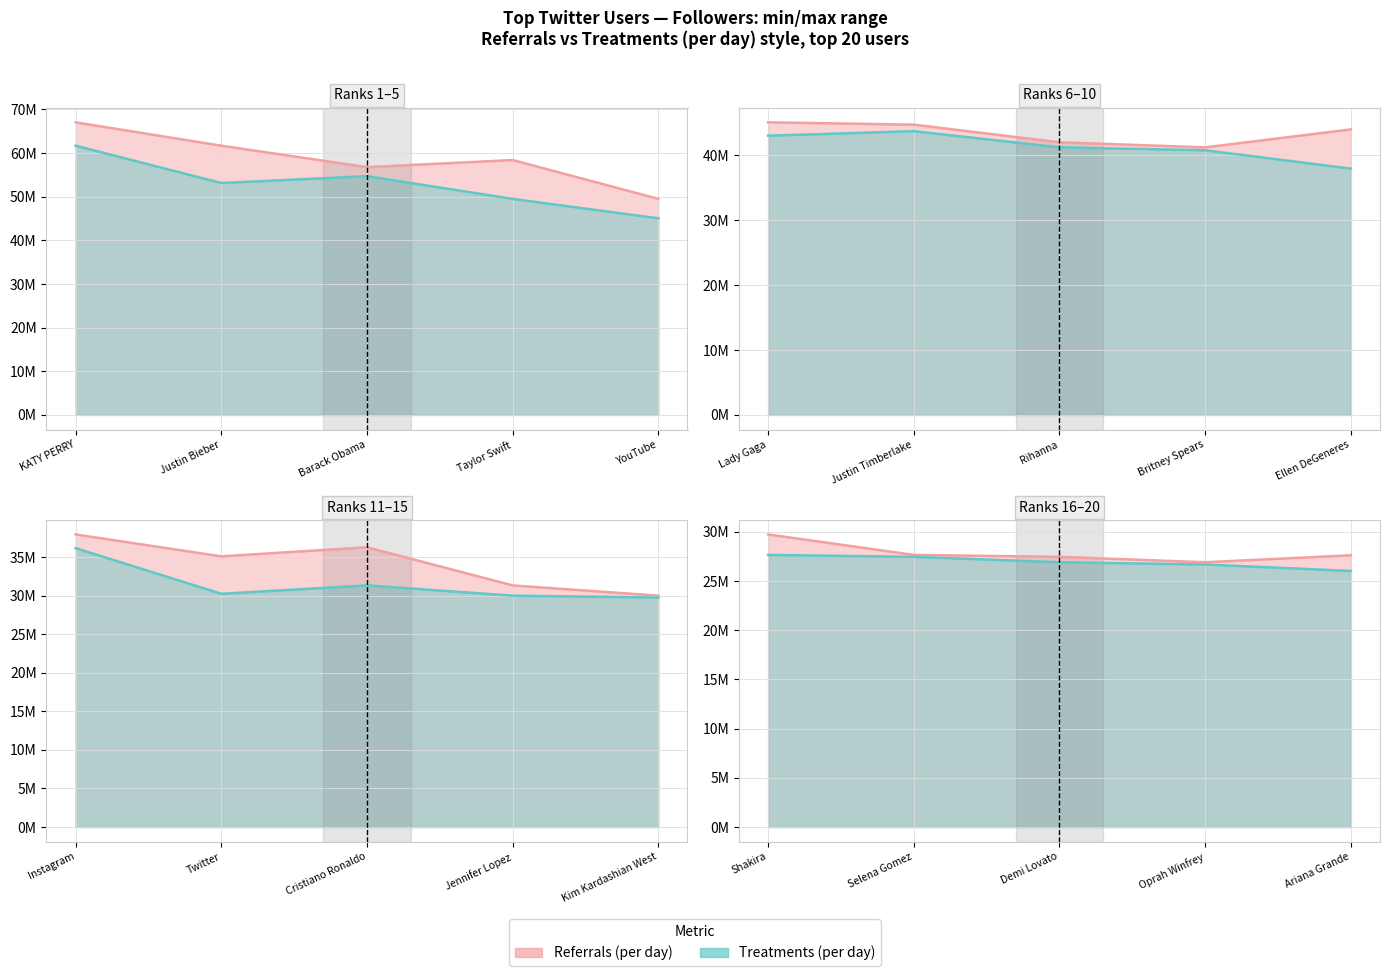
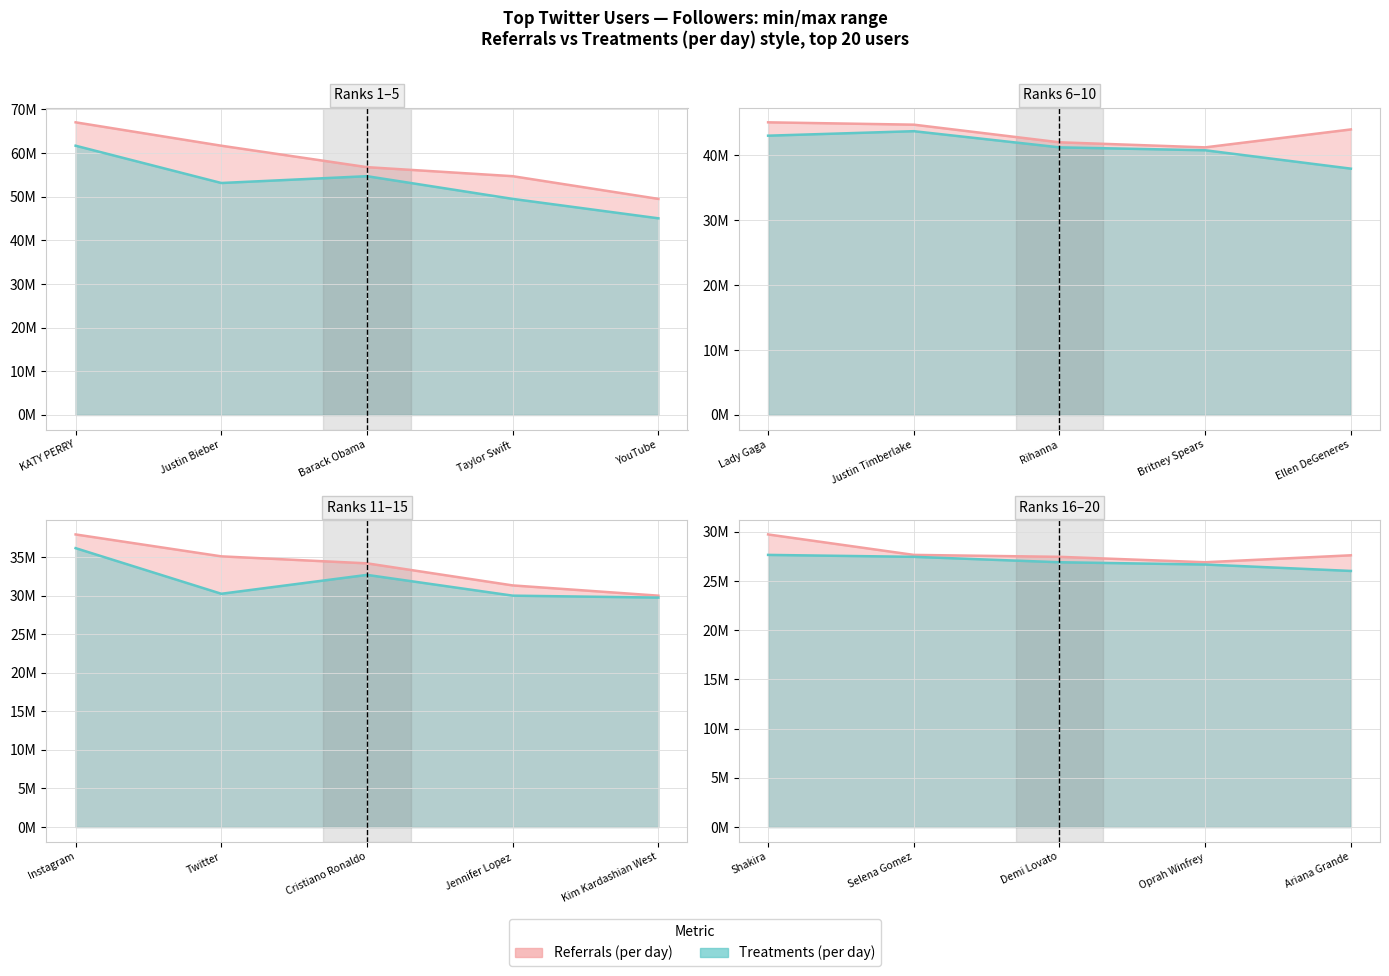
  {
    "Ranks 1–5": {
      "Referrals (per day)": {
        "KATY PERRY": 67000000,
        "Justin Bieber": 62000000,
        "Barack Obama": 57000000,
-       "Taylor Swift": 58000000,
+       "Taylor Swift": 55000000,
        "YouTube": 50000000
      },
      "Treatments (per day)": {
        "KATY PERRY": 62000000,
        "Justin Bieber": 53000000,
        "Barack Obama": 55000000,
        "Taylor Swift": 50000000,
        "YouTube": 45000000
      }
    },
    "Ranks 6–10": {
      "Referrals (per day)": {
        "Lady Gaga": 45000000,
        "Justin Timberlake": 45000000,
        "Rihanna": 42000000,
        "Britney Spears": 41000000,
        "Ellen DeGeneres": 44000000
      },
      "Treatments (per day)": {
        "Lady Gaga": 43000000,
        "Justin Timberlake": 44000000,
        "Rihanna": 41000000,
        "Britney Spears": 41000000,
        "Ellen DeGeneres": 38000000
      }
    },
    "Ranks 11–15": {
      "Referrals (per day)": {
        "Instagram": 38000000,
        "Twitter": 35000000,
-       "Cristiano Ronaldo": 36000000,
+       "Cristiano Ronaldo": 34000000,
        "Jennifer Lopez": 31000000
      },
      "Treatments (per day)": {
        "Instagram": 36000000,
        "Twitter": 30000000,
-       "Cristiano Ronaldo": 31000000,
+       "Cristiano Ronaldo": 33000000,
        "Jennifer Lopez": 30000000
      }
    },
    "Ranks 16–20": {
      "Referrals (per day)": {
        "Shakira": 30000000,
        "Demi Lovato": 27000000,
        "Ariana Grande": 28000000
      },
      "Treatments (per day)": {
        "Shakira": 28000000,
        "Demi Lovato": 27000000,
        "Ariana Grande": 26000000
      }
    }
  }
